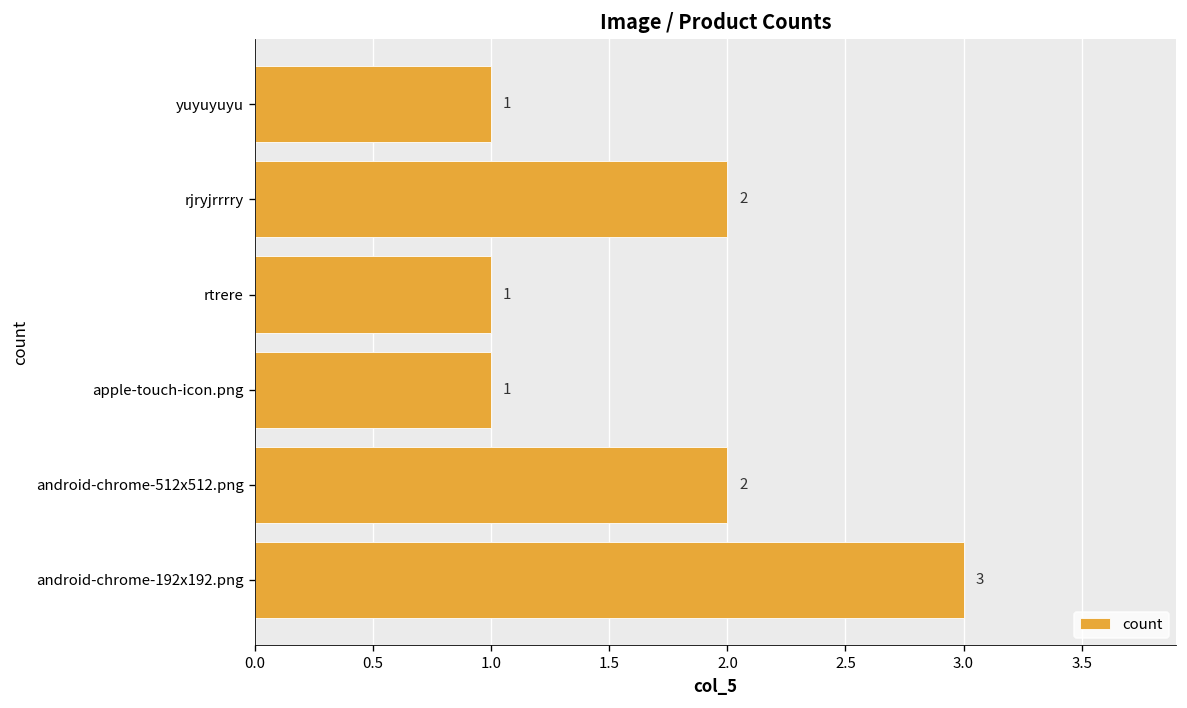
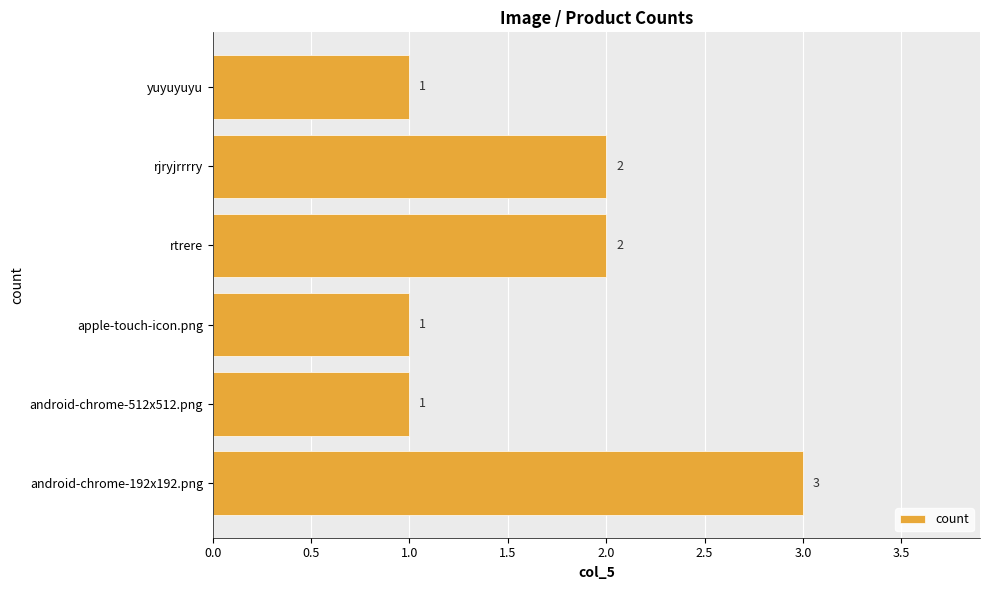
  {
    "yuyuyuyu": 1,
    "rjryjrrrry": 2,
-   "rtrere": 1,
+   "rtrere": 2,
    "apple-touch-icon.png": 1,
-   "android-chrome-512x512.png": 2,
+   "android-chrome-512x512.png": 1,
    "android-chrome-192x192.png": 3
  }
